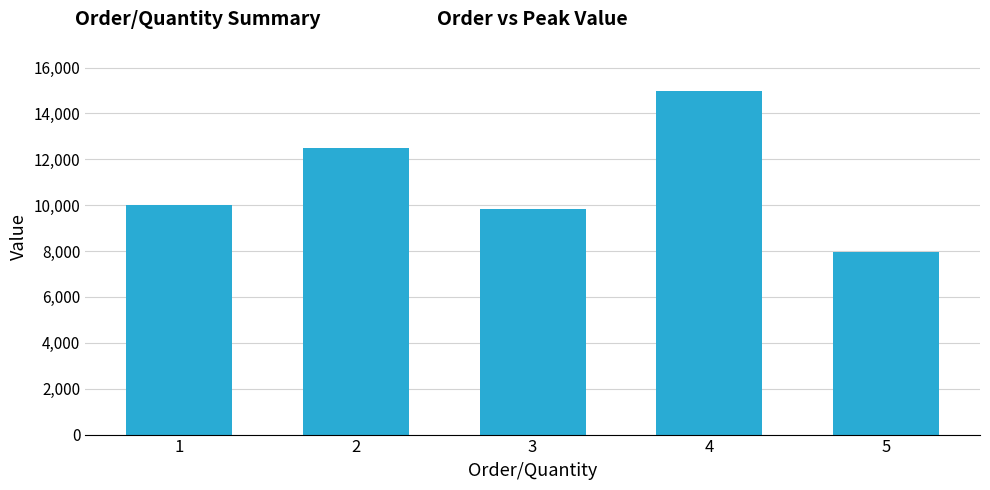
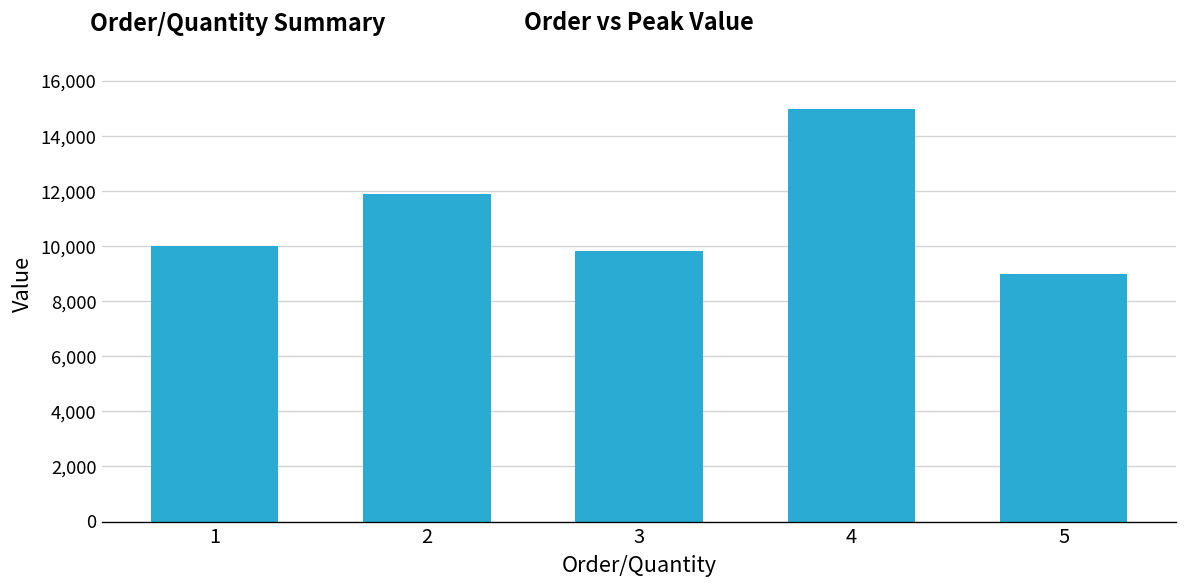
  {
    "1": "10,000",
-   "2": "12,500",
+   "2": "11,900",
    "3": "9,800",
    "4": "15,000",
-   "5": "8,000"
+   "5": "9,000"
  }
